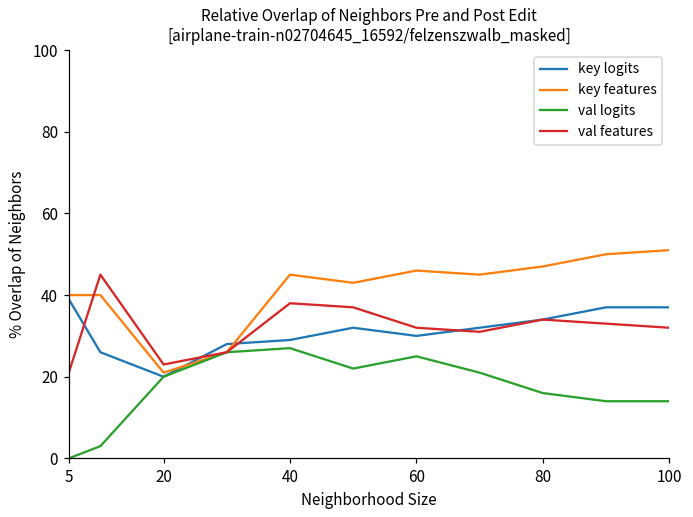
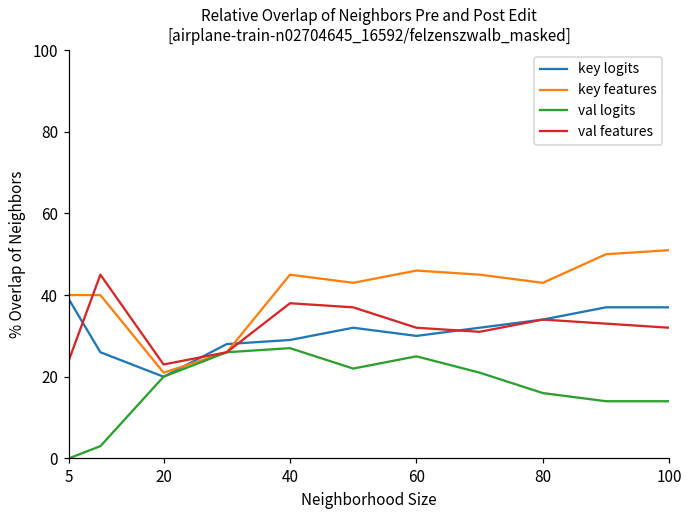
  {
    "key logits": {
      "5": 39,
      "40": 29,
      "60": 30,
      "100": 37
    },
    "key features": {
      "5": 40,
      "20": 21,
      "40": 45,
      "60": 46,
-     "80": 47,
+     "80": 43,
      "100": 51
    },
    "val logits": {
      "5": 0,
      "40": 27,
      "60": 25,
      "80": 16,
      "100": 14
    },
    "val features": {
-     "5": 21,
+     "5": 24,
      "20": 23,
      "40": 38,
      "60": 32,
      "100": 32
    }
  }
